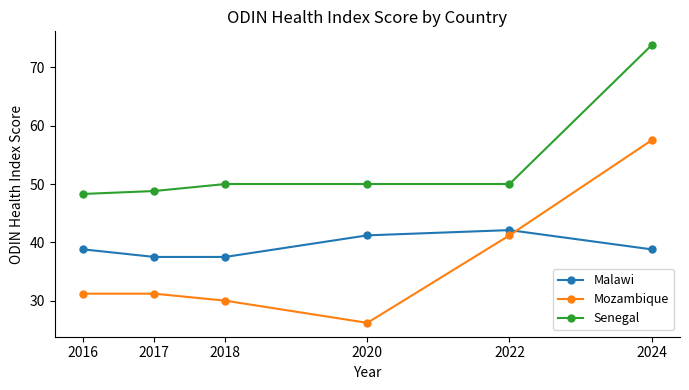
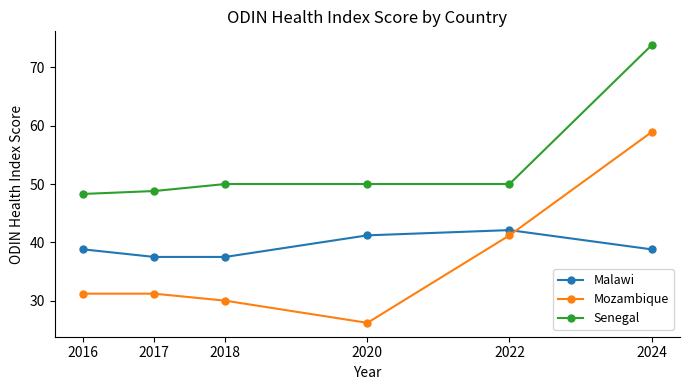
  {
    "Malawi": {
      "2016": 39,
      "2017": 38,
      "2018": 38,
      "2020": 41,
      "2022": 42,
      "2024": 39
    },
    "Mozambique": {
      "2016": 31,
      "2017": 31,
      "2018": 30,
      "2020": 26,
      "2022": 41,
-     "2024": 58
+     "2024": 59
    },
    "Senegal": {
      "2016": 48,
      "2017": 49,
      "2018": 50,
      "2020": 50,
      "2022": 50,
      "2024": 74
    }
  }
